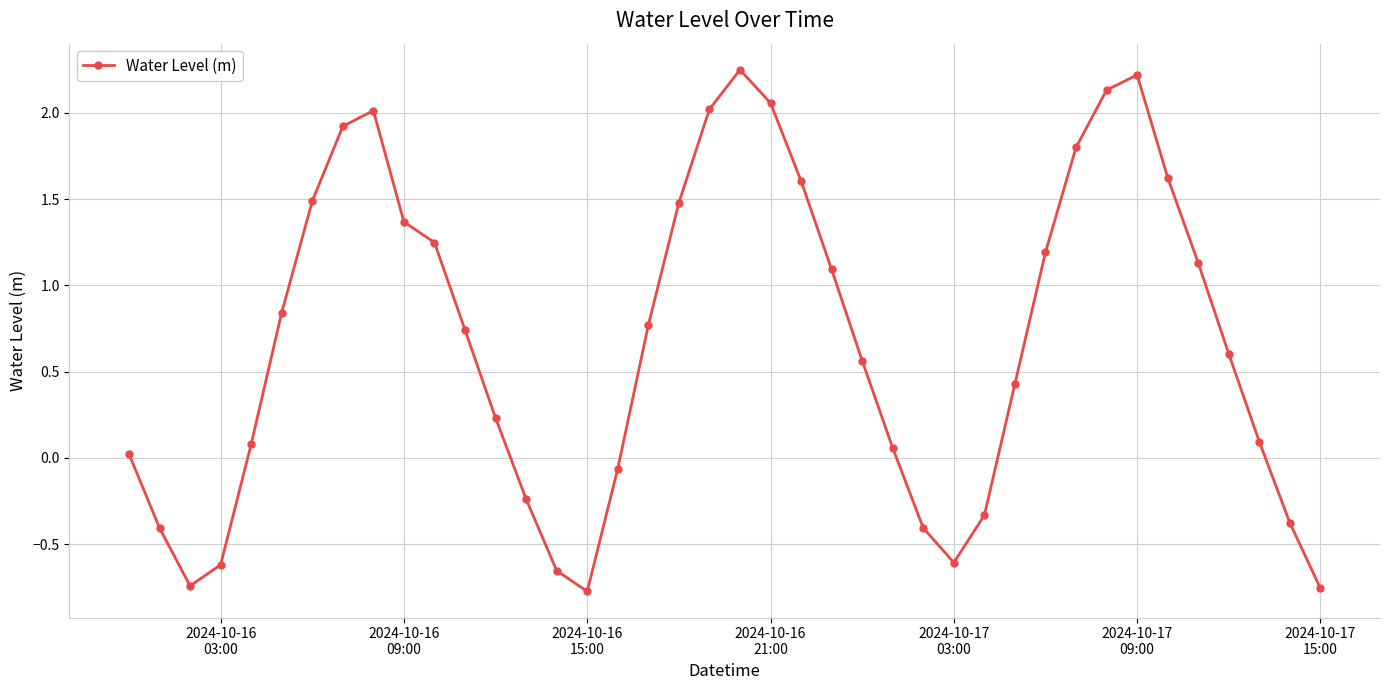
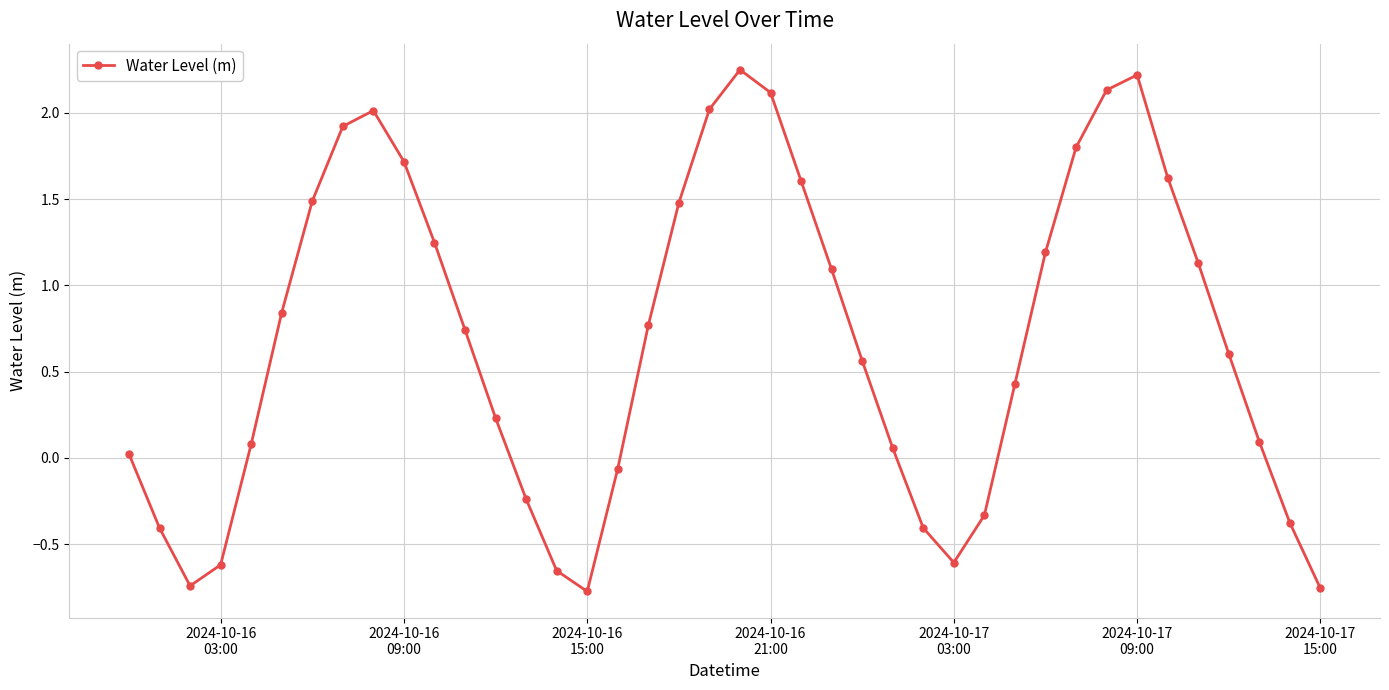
  {
    "2024-10-16 03:00": -0.62,
-   "2024-10-16 09:00": 1.37,
+   "2024-10-16 09:00": 1.72,
    "2024-10-16 15:00": -0.77,
-   "2024-10-16 21:00": 2.06,
+   "2024-10-16 21:00": 2.12,
    "2024-10-17 03:00": -0.61,
    "2024-10-17 09:00": 2.22,
    "2024-10-17 15:00": -0.76
  }
